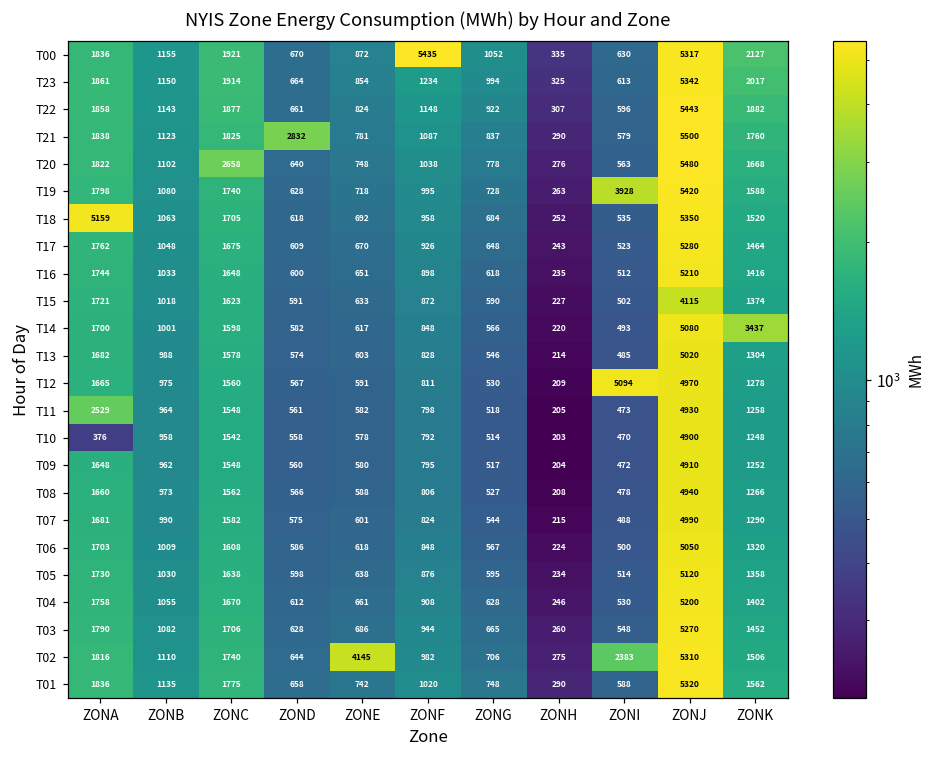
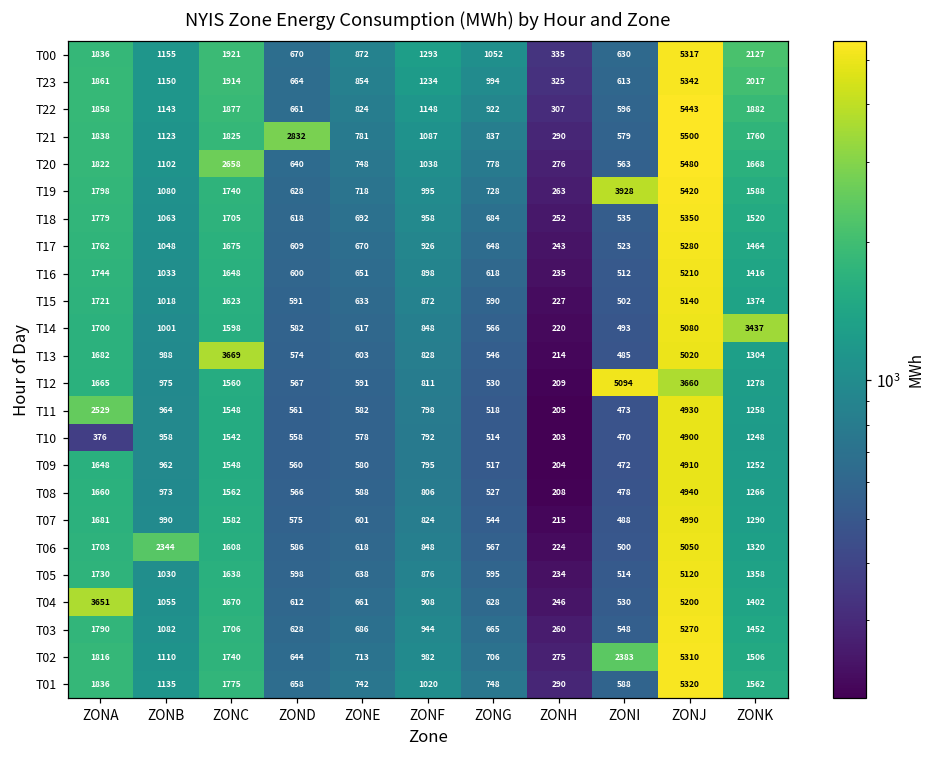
  {
    "T00": {
      "ZONA": 1836,
      "ZONB": 1155,
      "ZONC": 1921,
      "ZOND": 670,
      "ZONE": 872,
-     "ZONF": 5435,
+     "ZONF": 1293,
      "ZONG": 1052,
      "ZONH": 335,
      "ZONI": 630,
      "ZONJ": 5317,
      "ZONK": 2127
    },
    "T18": {
-     "ZONA": 5159,
+     "ZONA": 1779,
      "ZONB": 1063,
      "ZONC": 1705,
      "ZOND": 618,
      "ZONE": 692,
      "ZONF": 958,
      "ZONG": 684,
      "ZONH": 252,
      "ZONI": 535,
      "ZONJ": 5350,
      "ZONK": 1520
    },
    "T15": {
      "ZONA": 1721,
      "ZONB": 1018,
      "ZONC": 1623,
      "ZOND": 591,
      "ZONE": 633,
      "ZONF": 872,
      "ZONG": 590,
      "ZONH": 227,
      "ZONI": 502,
-     "ZONJ": 4115,
+     "ZONJ": 5140,
      "ZONK": 1374
    },
    "T13": {
      "ZONA": 1682,
      "ZONB": 988,
-     "ZONC": 1578,
+     "ZONC": 3669,
      "ZOND": 574,
      "ZONE": 603,
      "ZONF": 828,
      "ZONG": 546,
      "ZONH": 214,
      "ZONI": 485,
      "ZONJ": 5020,
      "ZONK": 1304
    },
    "T12": {
      "ZONA": 1665,
      "ZONB": 975,
      "ZONC": 1560,
      "ZOND": 567,
      "ZONE": 591,
      "ZONF": 811,
      "ZONG": 530,
      "ZONH": 209,
      "ZONI": 5094,
-     "ZONJ": 4970,
+     "ZONJ": 3660,
      "ZONK": 1278
    },
    "T06": {
      "ZONA": 1703,
-     "ZONB": 1009,
+     "ZONB": 2344,
      "ZONC": 1608,
      "ZOND": 586,
      "ZONE": 618,
      "ZONF": 848,
      "ZONG": 567,
      "ZONH": 224,
      "ZONI": 500,
      "ZONJ": 5050,
      "ZONK": 1320
    },
    "T04": {
-     "ZONA": 1758,
+     "ZONA": 3651,
      "ZONB": 1055,
      "ZONC": 1670,
      "ZOND": 612,
      "ZONE": 661,
      "ZONF": 908,
      "ZONG": 628,
      "ZONH": 246,
      "ZONI": 530,
      "ZONJ": 5200,
      "ZONK": 1402
    },
    "T02": {
      "ZONA": 1816,
      "ZONB": 1110,
      "ZONC": 1740,
      "ZOND": 644,
-     "ZONE": 4145,
+     "ZONE": 713,
      "ZONF": 982,
      "ZONG": 706,
      "ZONH": 275,
      "ZONI": 2383,
      "ZONJ": 5310,
      "ZONK": 1506
    }
  }
